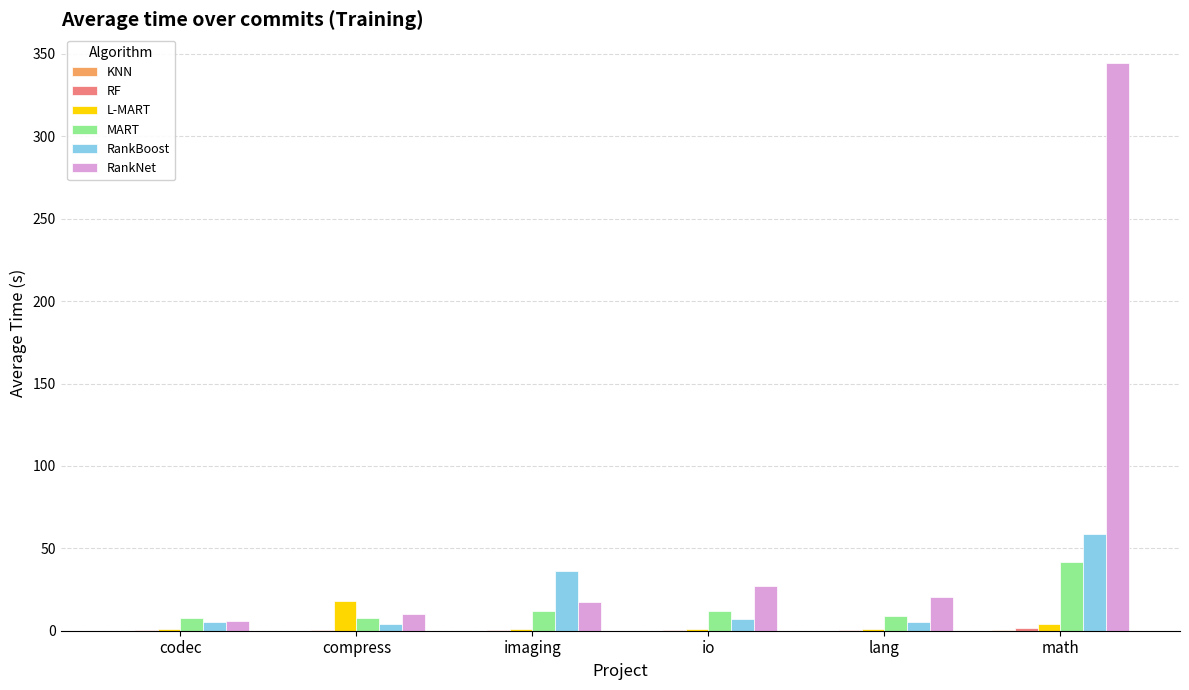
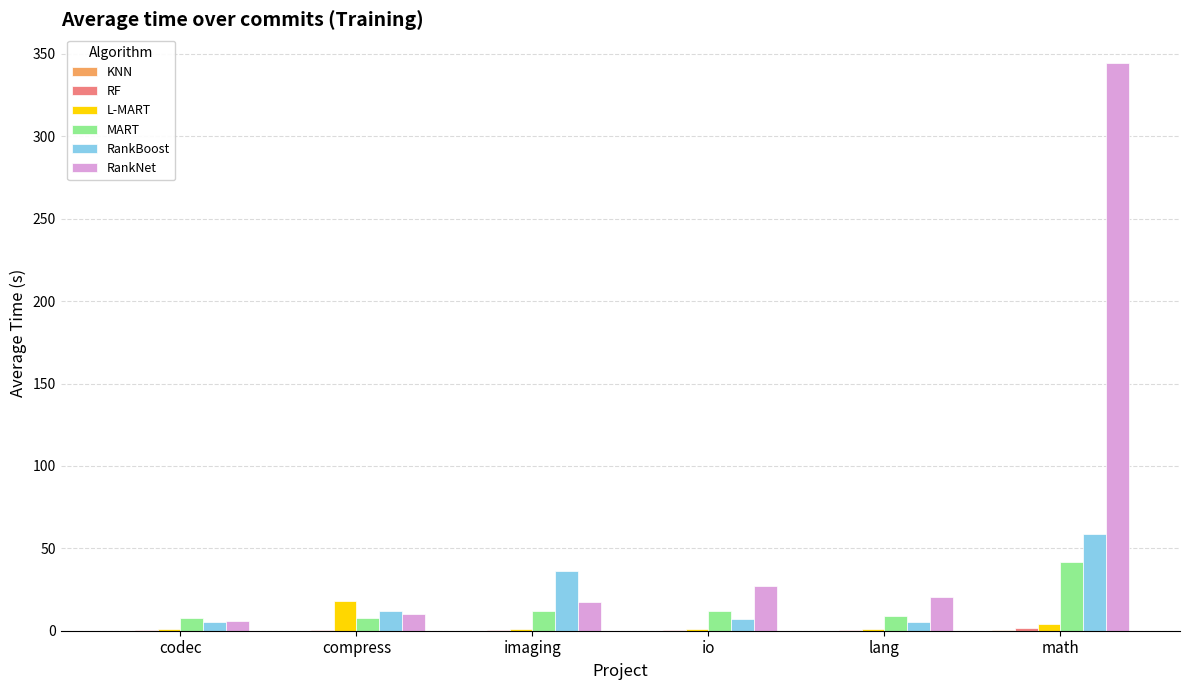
  {
    "L-MART": {
      "compress": 18,
      "math": 4
    },
    "MART": {
      "codec": 8,
      "compress": 8,
      "imaging": 12,
      "io": 12,
      "lang": 9,
      "math": 42
    },
    "RankBoost": {
      "codec": 5,
-     "compress": 4,
+     "compress": 12,
      "imaging": 36,
      "io": 7,
      "lang": 5,
      "math": 59
    },
    "RankNet": {
      "codec": 6,
      "compress": 10,
      "imaging": 18,
      "io": 27,
      "lang": 20,
      "math": 345
    }
  }
